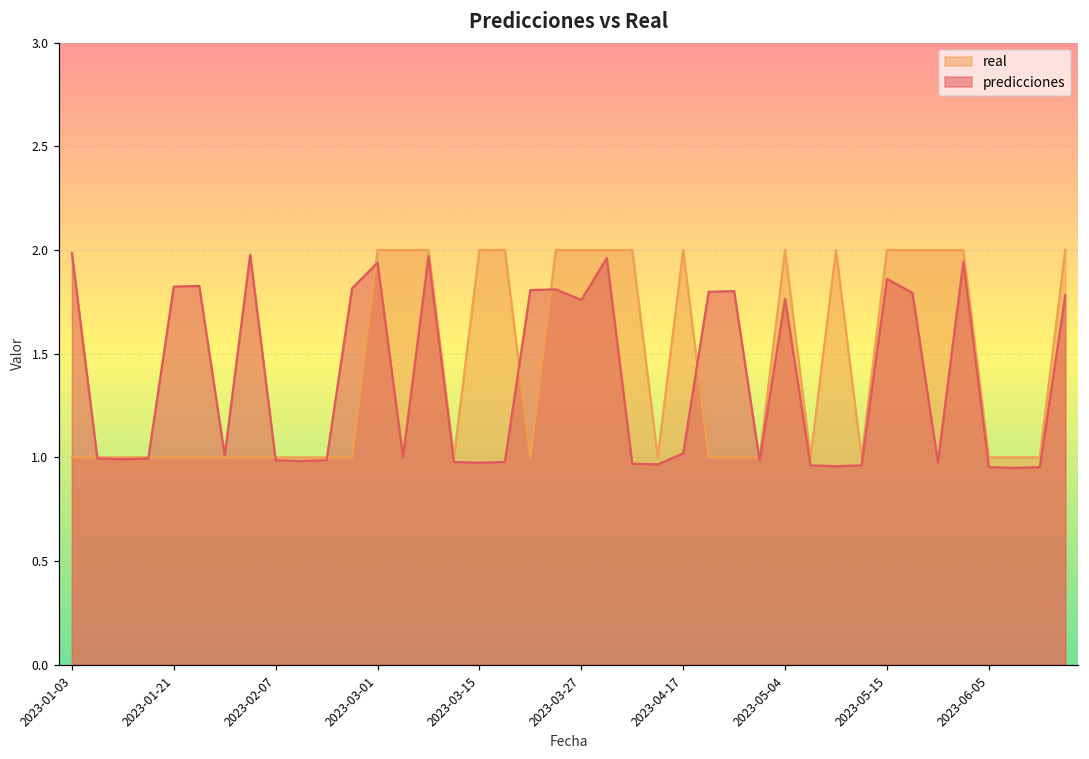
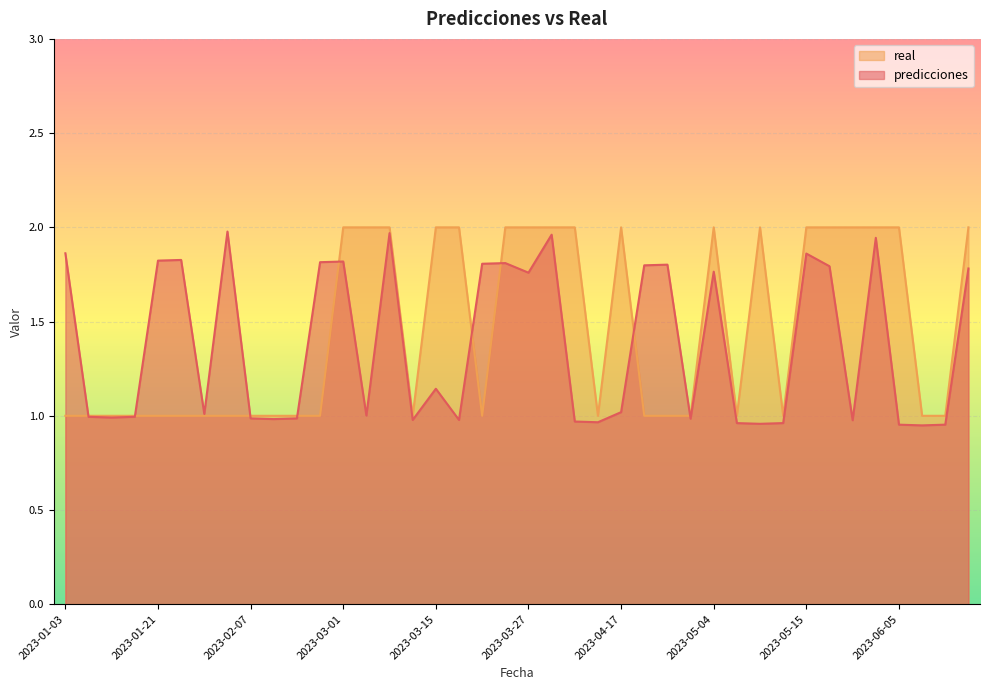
  {
    "real": {
      "2023-01-03": 1,
      "2023-01-21": 1,
      "2023-02-07": 1,
      "2023-03-01": 2,
      "2023-03-15": 2,
      "2023-03-27": 2,
      "2023-04-17": 2,
      "2023-05-04": 2,
      "2023-05-15": 2,
-     "2023-06-05": 1
+     "2023-06-05": 2
    },
    "predicciones": {
-     "2023-01-03": 1.99,
+     "2023-01-03": 1.86,
      "2023-01-21": 1.82,
      "2023-02-07": 0.99,
-     "2023-03-01": 1.94,
-     "2023-03-15": 0.97,
+     "2023-03-01": 1.82,
+     "2023-03-15": 1.14,
      "2023-03-27": 1.76,
      "2023-04-17": 1.02,
      "2023-05-04": 1.76,
      "2023-05-15": 1.86,
      "2023-06-05": 0.95
    }
  }
